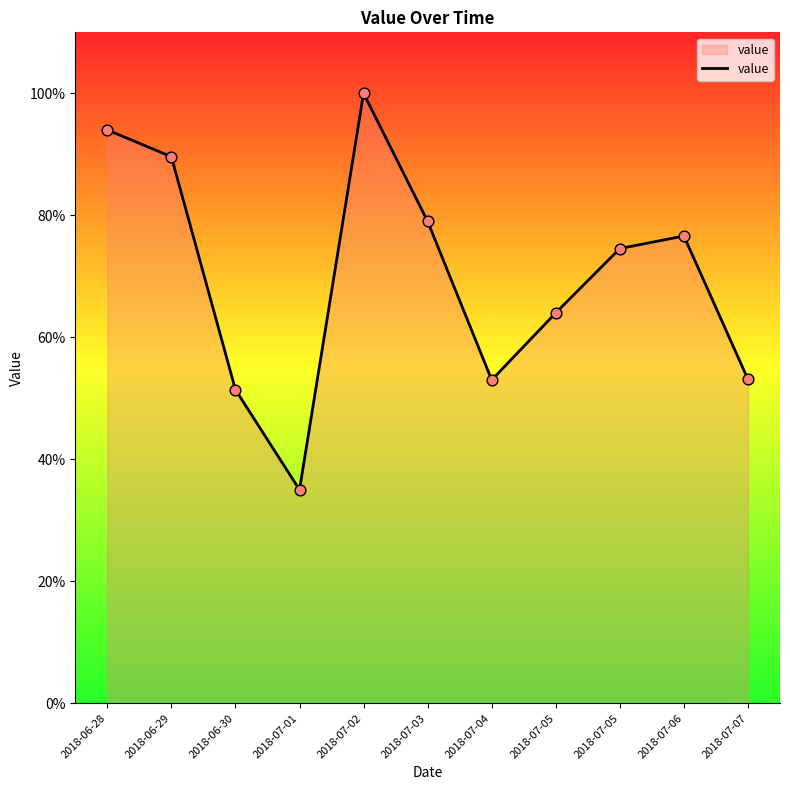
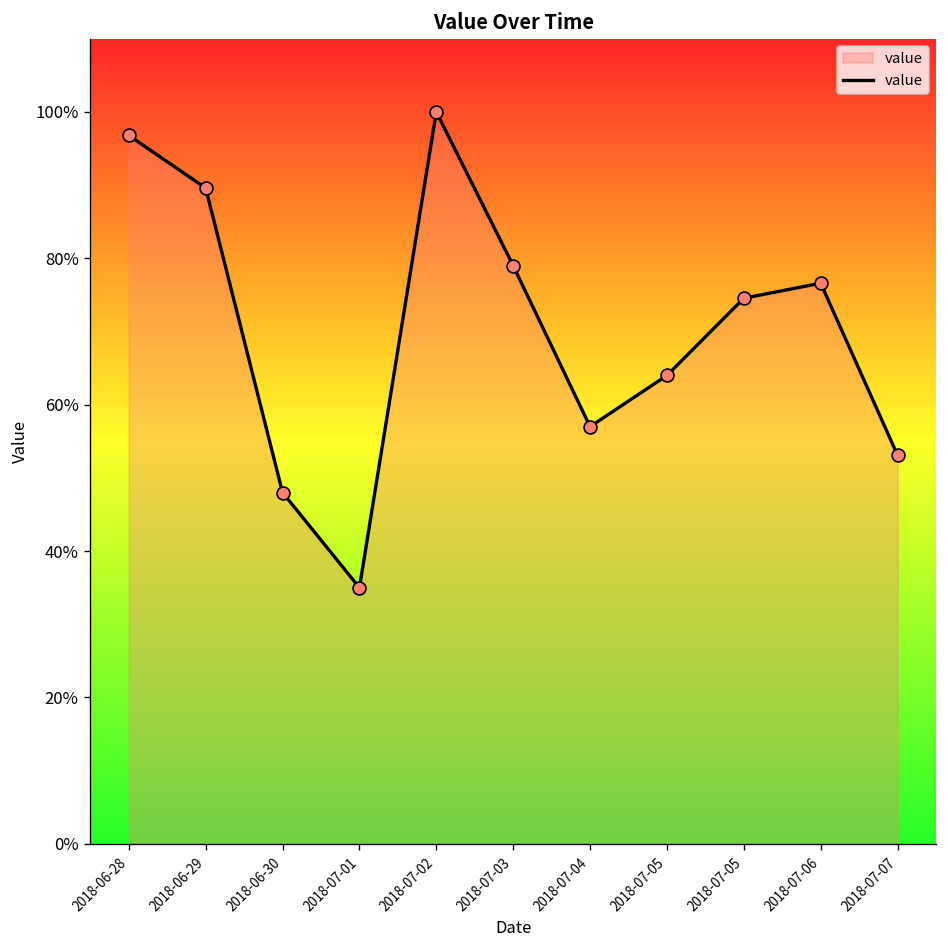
  {
-   "2018-06-28": "94%",
+   "2018-06-28": "97%",
    "2018-06-29": "90%",
-   "2018-06-30": "51%",
+   "2018-06-30": "48%",
    "2018-07-01": "35%",
    "2018-07-02": "100%",
    "2018-07-03": "79%",
-   "2018-07-04": "53%",
+   "2018-07-04": "57%",
    "2018-07-06": "77%",
    "2018-07-07": "53%"
  }
